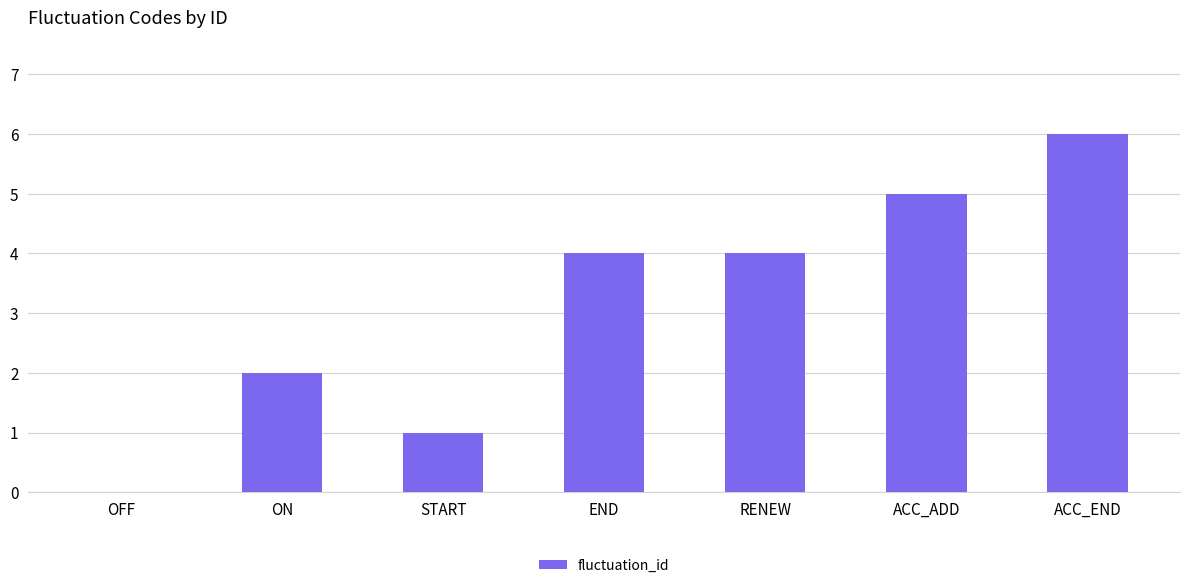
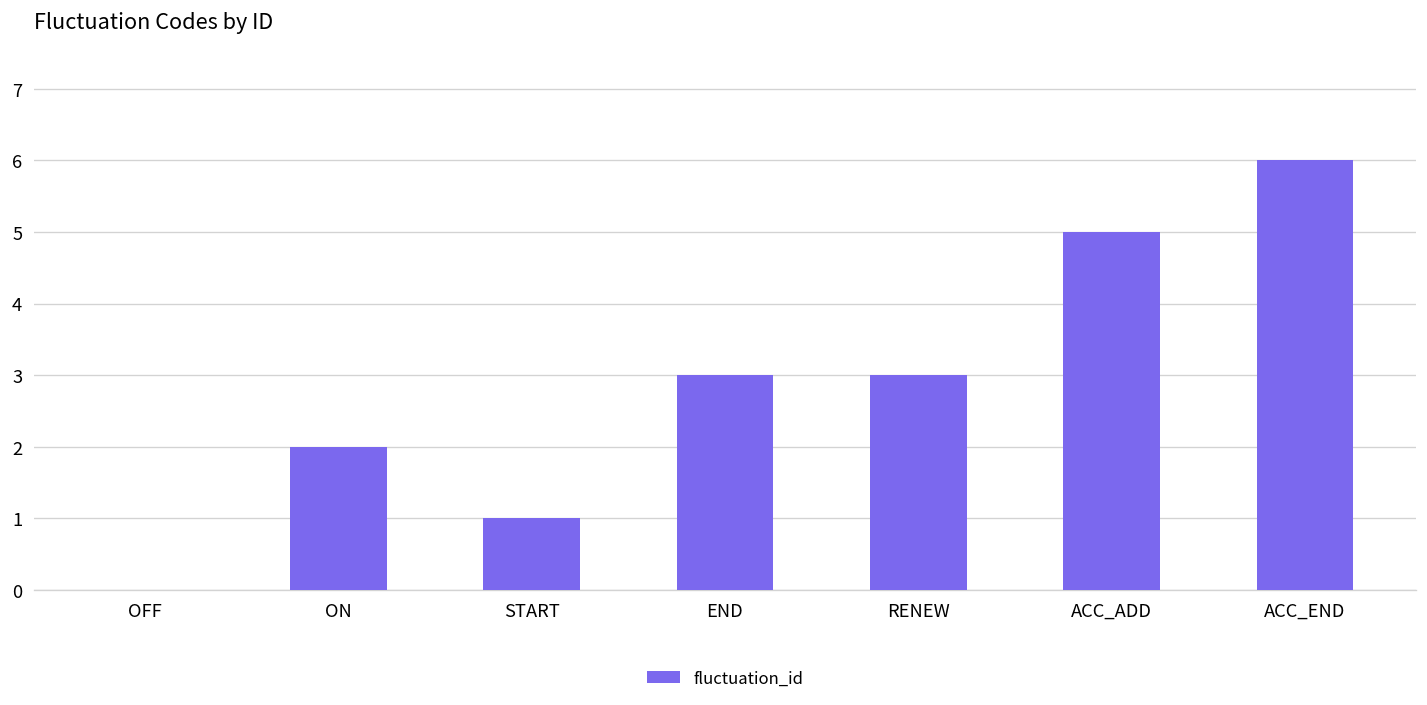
  {
    "OFF": 0,
    "ON": 2,
    "START": 1,
-   "END": 4,
-   "RENEW": 4,
+   "END": 3,
+   "RENEW": 3,
    "ACC_ADD": 5,
    "ACC_END": 6
  }
